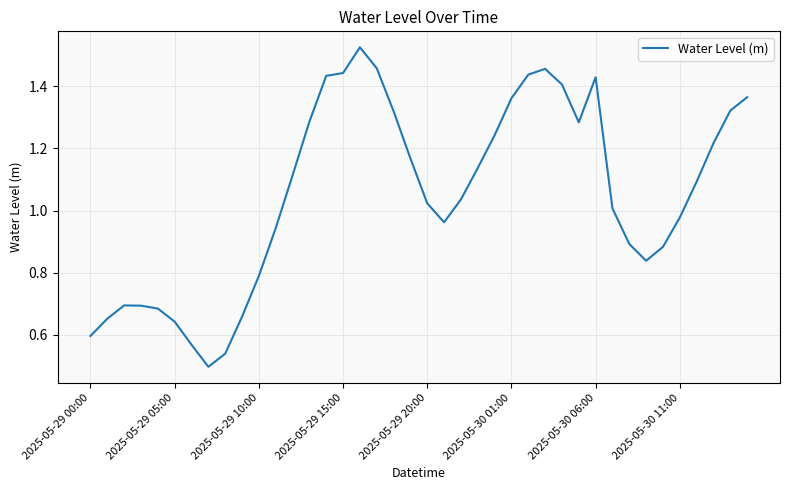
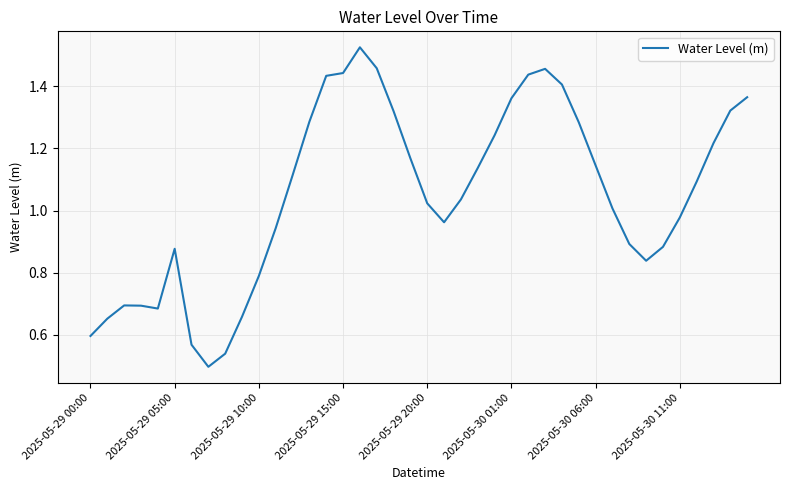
  {
    "2025-05-29 00:00": 0.60,
-   "2025-05-29 05:00": 0.64,
+   "2025-05-29 05:00": 0.88,
    "2025-05-29 10:00": 0.79,
    "2025-05-29 15:00": 1.44,
    "2025-05-29 20:00": 1.02,
    "2025-05-30 01:00": 1.36,
-   "2025-05-30 06:00": 1.43,
+   "2025-05-30 06:00": 1.15,
    "2025-05-30 11:00": 0.98
  }
